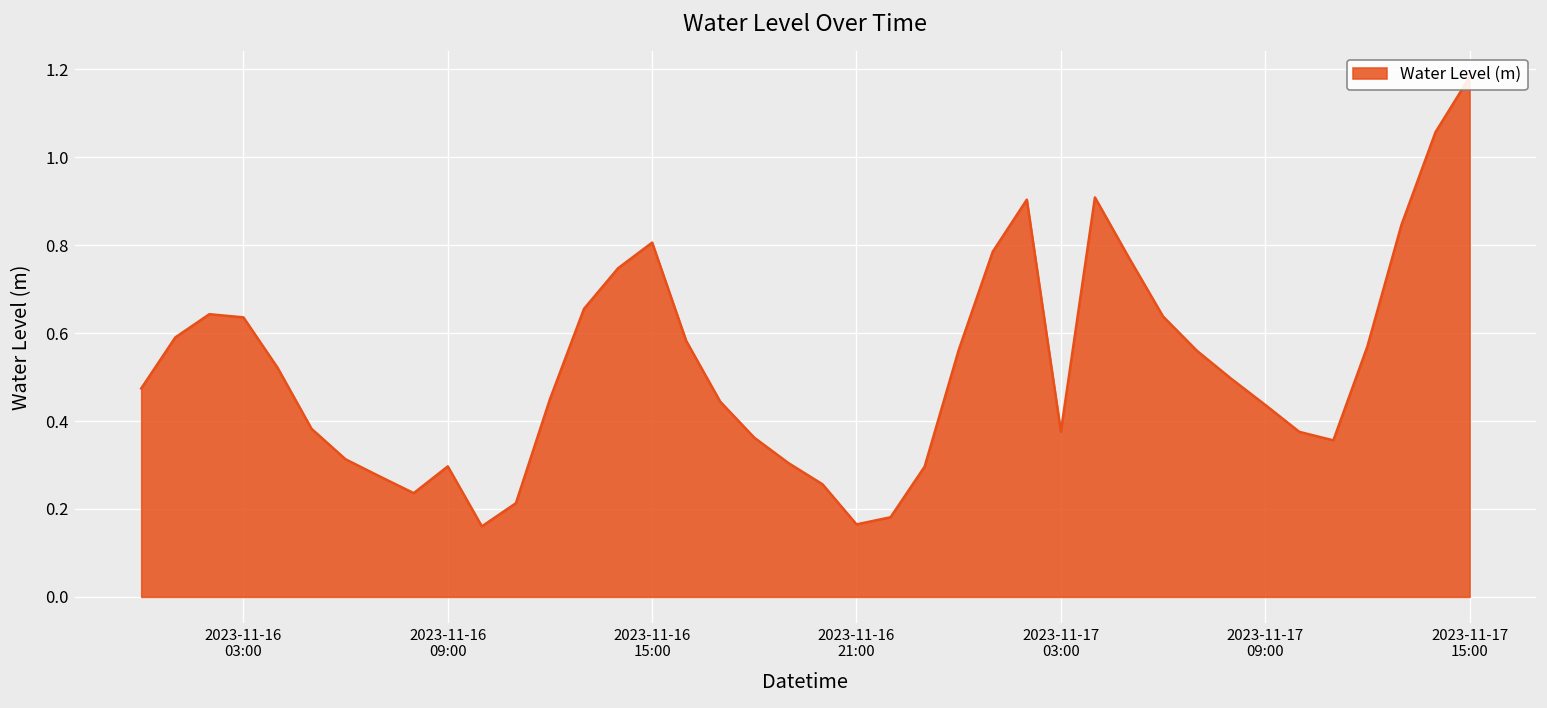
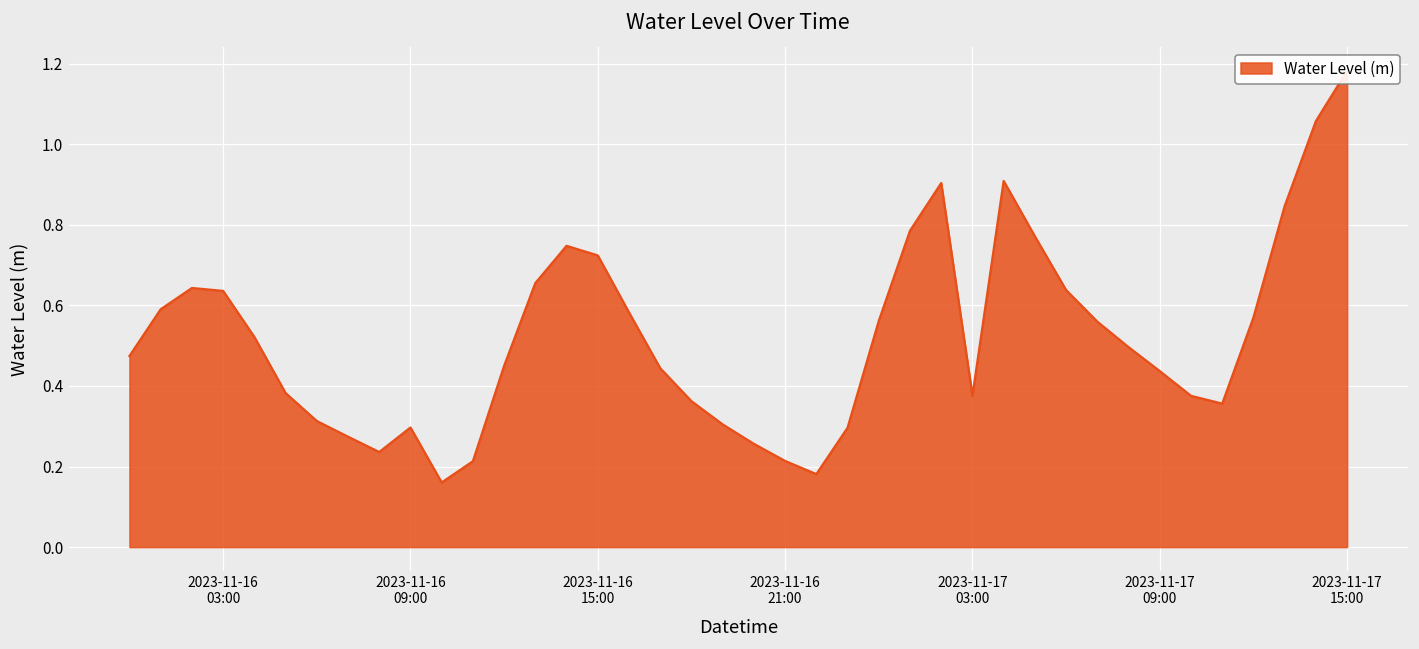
  {
    "2023-11-16 03:00": 0.64,
    "2023-11-16 09:00": 0.30,
-   "2023-11-16 15:00": 0.81,
-   "2023-11-16 21:00": 0.16,
+   "2023-11-16 15:00": 0.72,
+   "2023-11-16 21:00": 0.21,
    "2023-11-17 03:00": 0.38,
    "2023-11-17 09:00": 0.44
  }
